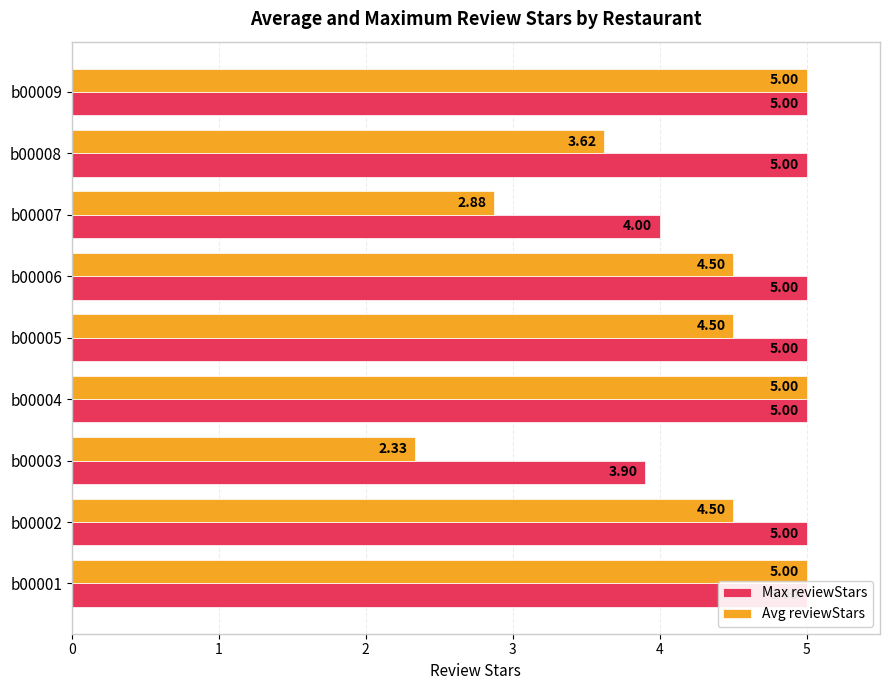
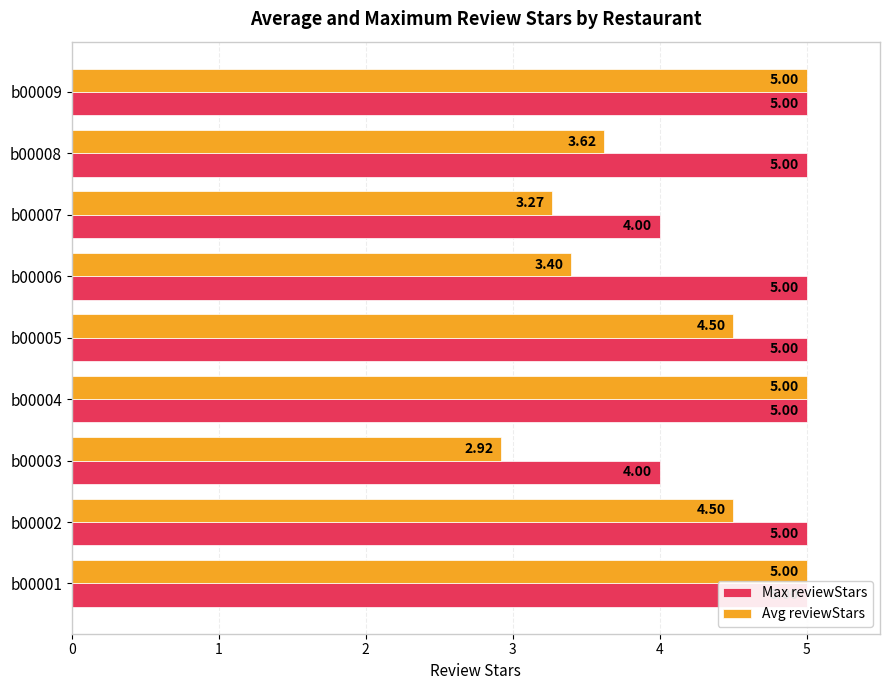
  {
    "Max reviewStars": {
      "b00009": 5.00,
      "b00008": 5.00,
      "b00007": 4.00,
      "b00006": 5.00,
      "b00005": 5.00,
      "b00004": 5.00,
-     "b00003": 3.90,
+     "b00003": 4.00,
      "b00002": 5.00
    },
    "Avg reviewStars": {
      "b00009": 5.00,
      "b00008": 3.62,
-     "b00007": 2.88,
-     "b00006": 4.50,
+     "b00007": 3.27,
+     "b00006": 3.40,
      "b00005": 4.50,
      "b00004": 5.00,
-     "b00003": 2.33,
+     "b00003": 2.92,
      "b00002": 4.50,
      "b00001": 5.00
    }
  }
